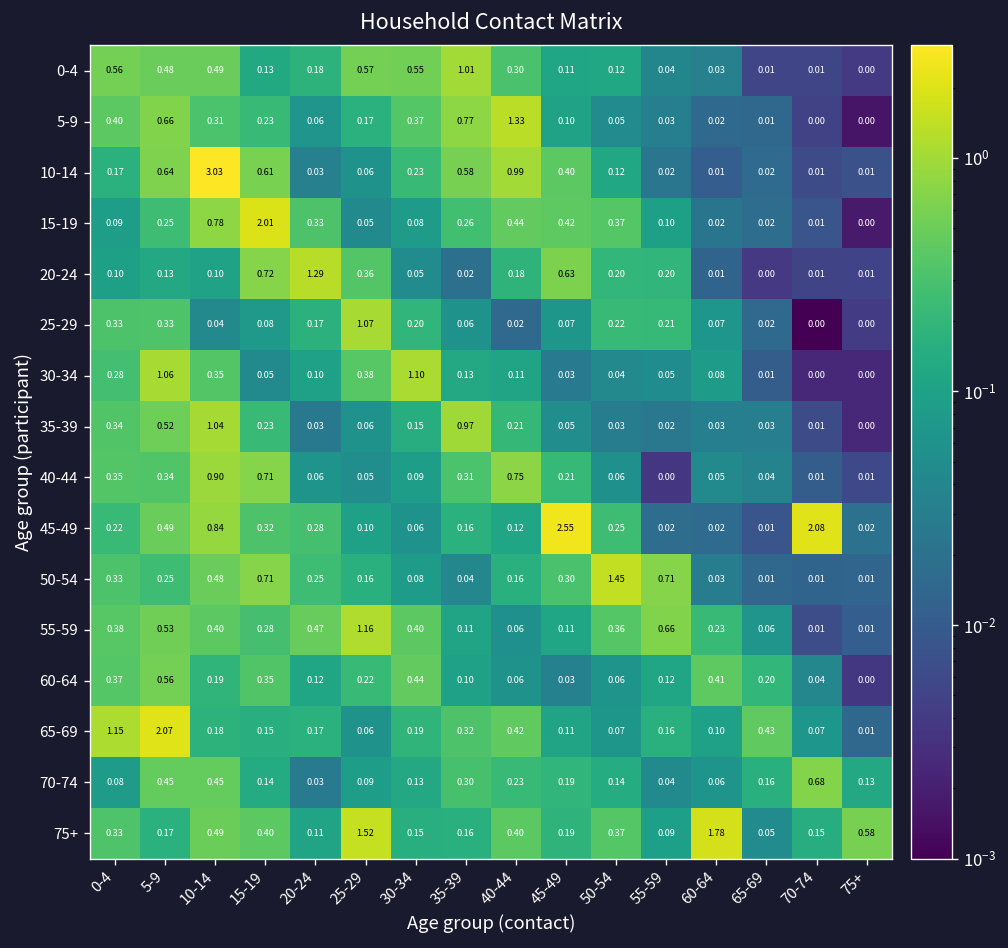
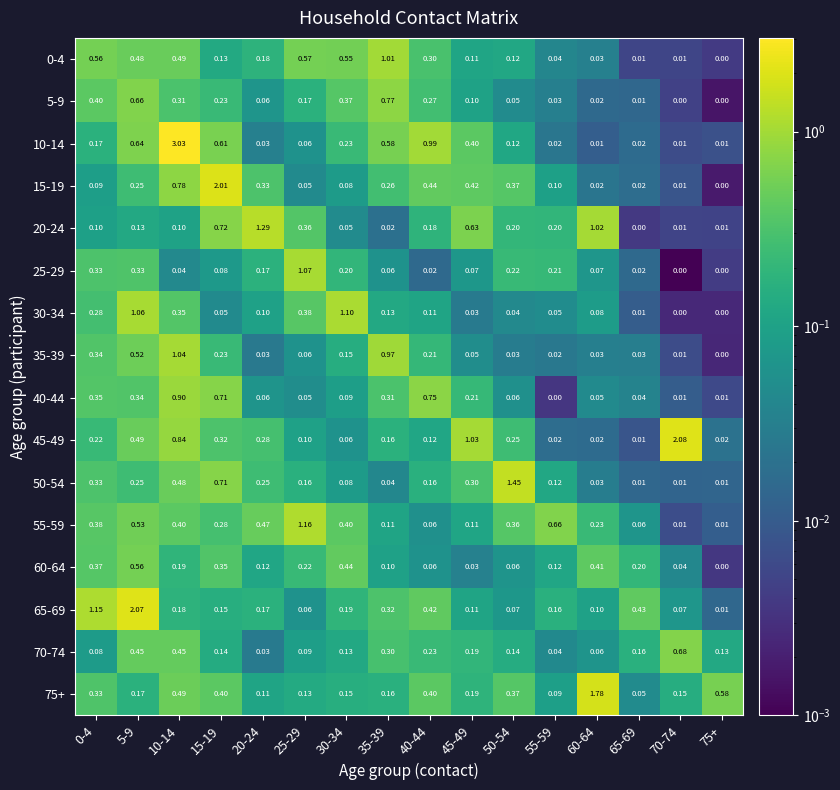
  {
    "5-9": {
      "0-4": 0.40,
      "5-9": 0.66,
      "10-14": 0.31,
      "15-19": 0.23,
      "20-24": 0.06,
      "25-29": 0.17,
      "30-34": 0.37,
      "35-39": 0.77,
-     "40-44": 1.33,
+     "40-44": 0.27,
      "45-49": 0.10,
      "50-54": 0.05,
      "55-59": 0.03,
      "60-64": 0.02,
      "65-69": 0.01,
      "70-74": 0.00,
      "75+": 0.00
    },
    "20-24": {
      "0-4": 0.10,
      "5-9": 0.13,
      "10-14": 0.10,
      "15-19": 0.72,
      "20-24": 1.29,
      "25-29": 0.36,
      "30-34": 0.05,
      "35-39": 0.02,
      "40-44": 0.18,
      "45-49": 0.63,
      "50-54": 0.20,
      "55-59": 0.20,
-     "60-64": 0.01,
+     "60-64": 1.02,
      "65-69": 0.00,
      "70-74": 0.01,
      "75+": 0.01
    },
    "45-49": {
      "0-4": 0.22,
      "5-9": 0.49,
      "10-14": 0.84,
      "15-19": 0.32,
      "20-24": 0.28,
      "25-29": 0.10,
      "30-34": 0.06,
      "35-39": 0.16,
      "40-44": 0.12,
-     "45-49": 2.55,
+     "45-49": 1.03,
      "50-54": 0.25,
      "55-59": 0.02,
      "60-64": 0.02,
      "65-69": 0.01,
      "70-74": 2.08,
      "75+": 0.02
    },
    "50-54": {
      "0-4": 0.33,
      "5-9": 0.25,
      "10-14": 0.48,
      "15-19": 0.71,
      "20-24": 0.25,
      "25-29": 0.16,
      "30-34": 0.08,
      "35-39": 0.04,
      "40-44": 0.16,
      "45-49": 0.30,
      "50-54": 1.45,
-     "55-59": 0.71,
+     "55-59": 0.12,
      "60-64": 0.03,
      "65-69": 0.01,
      "70-74": 0.01,
      "75+": 0.01
    },
    "75+": {
      "0-4": 0.33,
      "5-9": 0.17,
      "10-14": 0.49,
      "15-19": 0.40,
      "20-24": 0.11,
-     "25-29": 1.52,
+     "25-29": 0.13,
      "30-34": 0.15,
      "35-39": 0.16,
      "40-44": 0.40,
      "45-49": 0.19,
      "50-54": 0.37,
      "55-59": 0.09,
      "60-64": 1.78,
      "65-69": 0.05,
      "70-74": 0.15,
      "75+": 0.58
    }
  }
